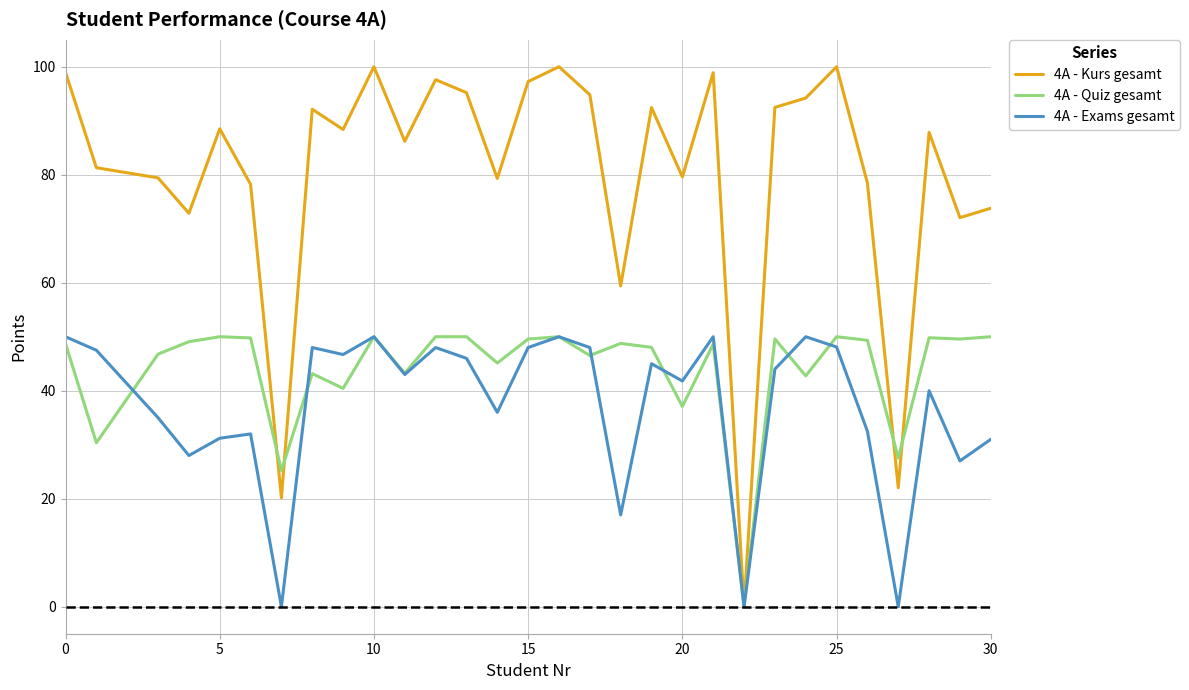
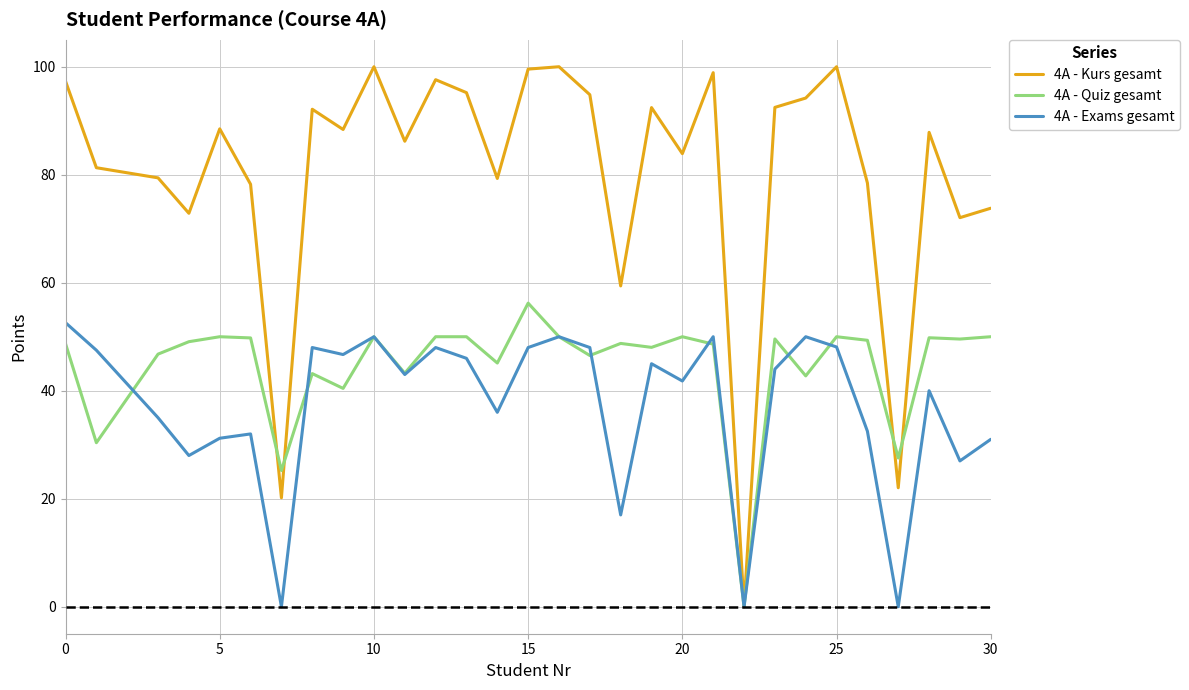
  {
    "4A - Kurs gesamt": {
-     "0": 99,
+     "0": 97,
      "5": 89,
      "10": 100,
-     "15": 97,
-     "20": 80,
+     "15": 100,
+     "20": 84,
      "25": 100,
      "30": 74
    },
    "4A - Quiz gesamt": {
      "0": 49,
      "5": 50,
-     "15": 50,
-     "20": 37,
+     "15": 56,
+     "20": 50,
      "25": 50,
      "30": 50
    },
    "4A - Exams gesamt": {
-     "0": 50,
+     "0": 53,
      "5": 31,
      "15": 48,
      "20": 42,
      "25": 48,
      "30": 31
    }
  }
